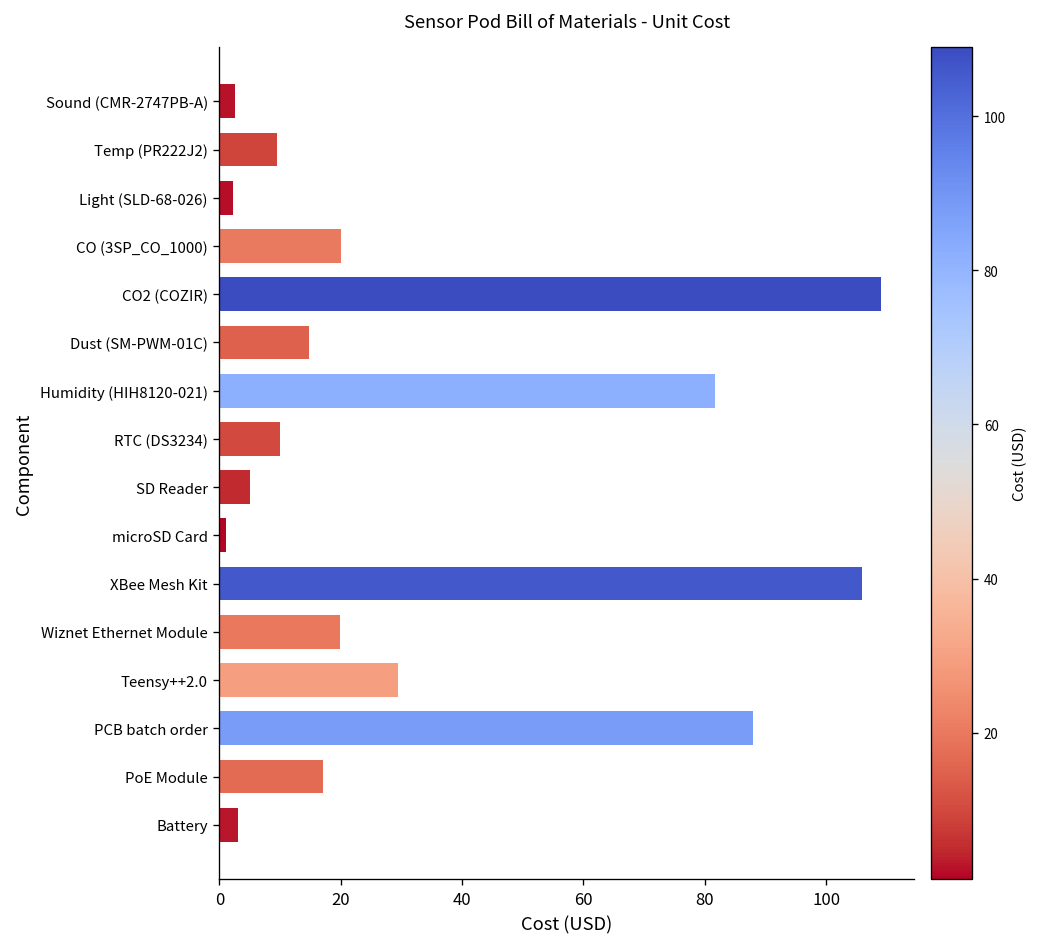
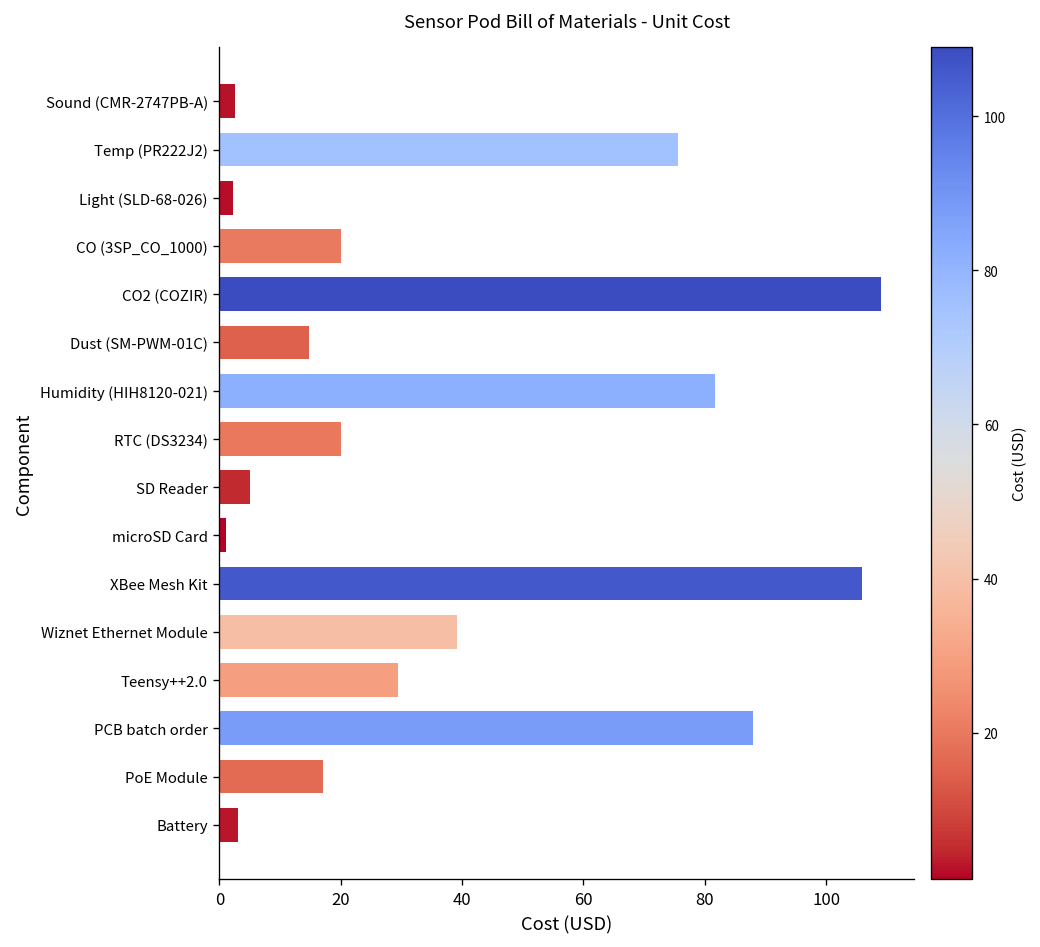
  {
    "Sound (CMR-2747PB-A)": 3,
-   "Temp (PR222J2)": 9,
+   "Temp (PR222J2)": 76,
    "Light (SLD-68-026)": 2,
    "CO (3SP_CO_1000)": 20,
    "CO2 (COZIR)": 109,
    "Dust (SM-PWM-01C)": 15,
    "Humidity (HIH8120-021)": 82,
-   "RTC (DS3234)": 10,
+   "RTC (DS3234)": 20,
    "SD Reader": 5,
    "microSD Card": 1,
    "XBee Mesh Kit": 106,
-   "Wiznet Ethernet Module": 20,
+   "Wiznet Ethernet Module": 39,
    "Teensy++2.0": 29,
    "PCB batch order": 88,
    "PoE Module": 17,
    "Battery": 3
  }
